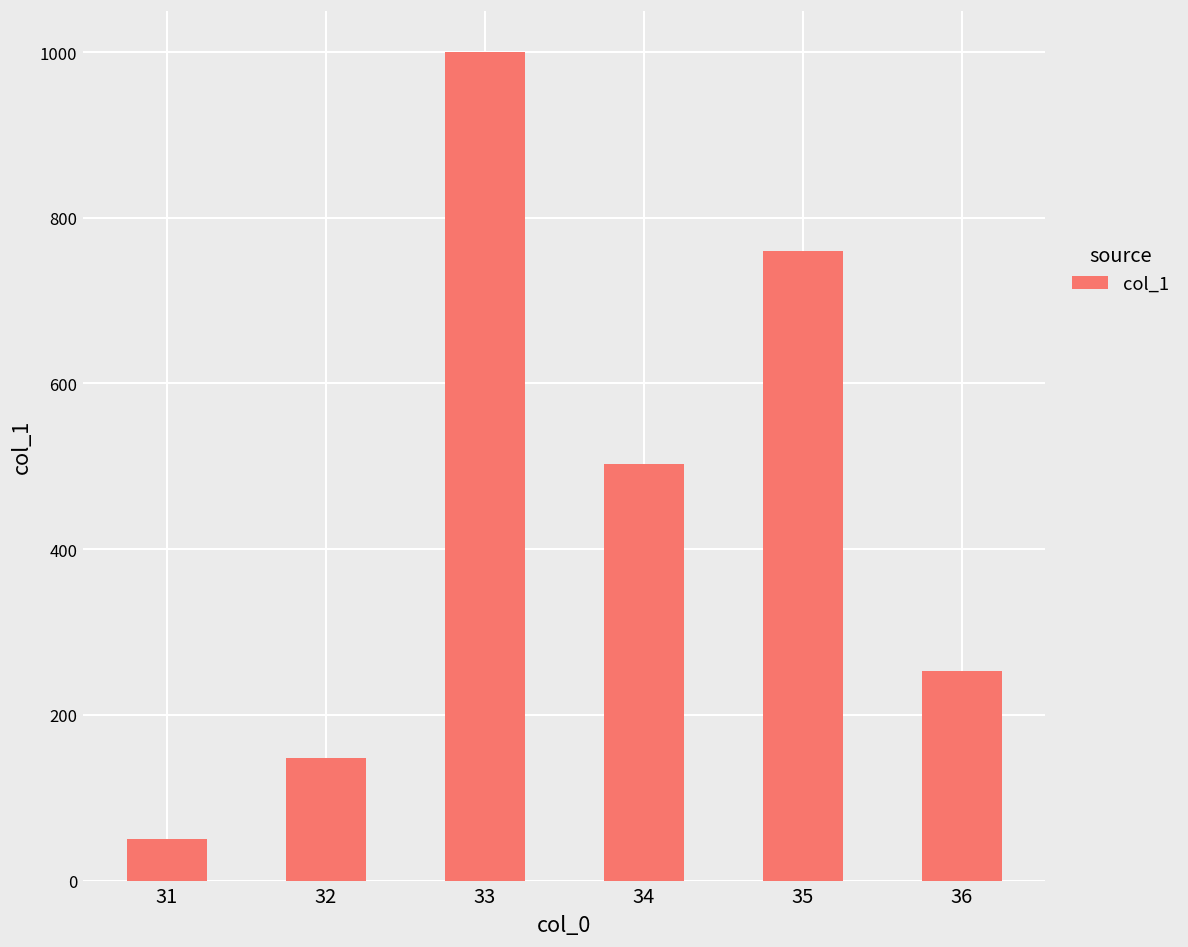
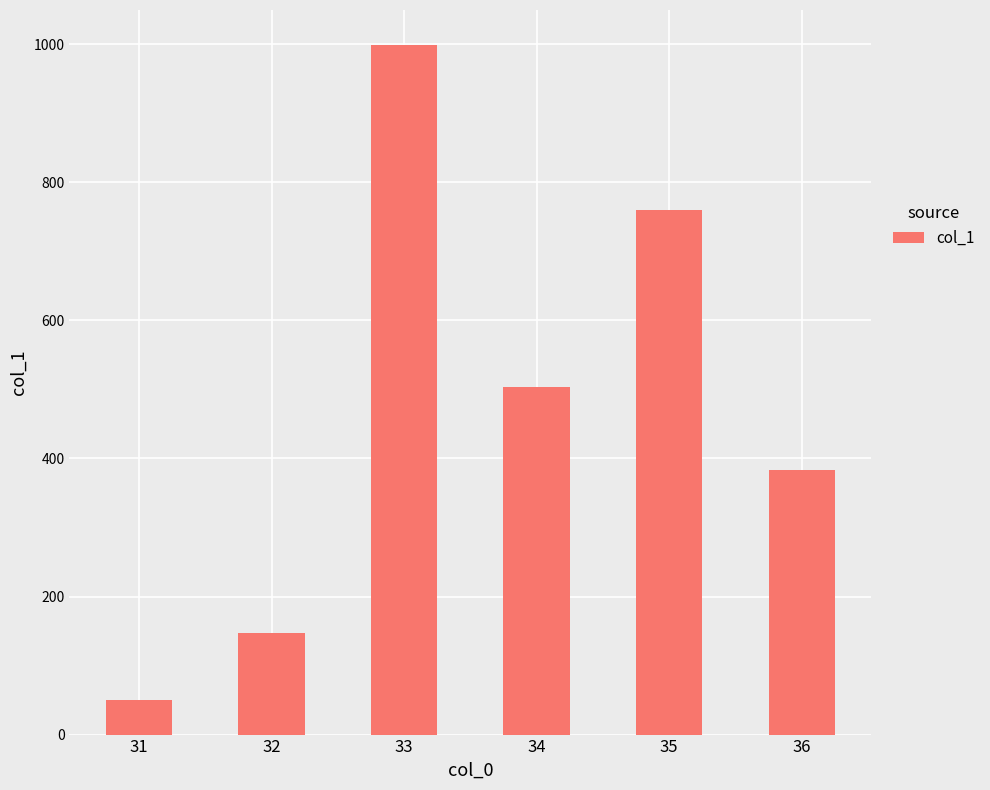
  {
    "31": 50,
    "32": 150,
    "33": 1000,
    "34": 500,
    "35": 760,
-   "36": 250
+   "36": 380
  }
